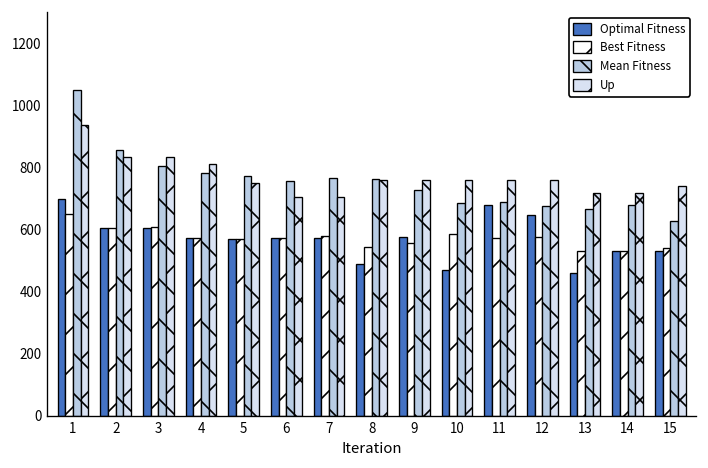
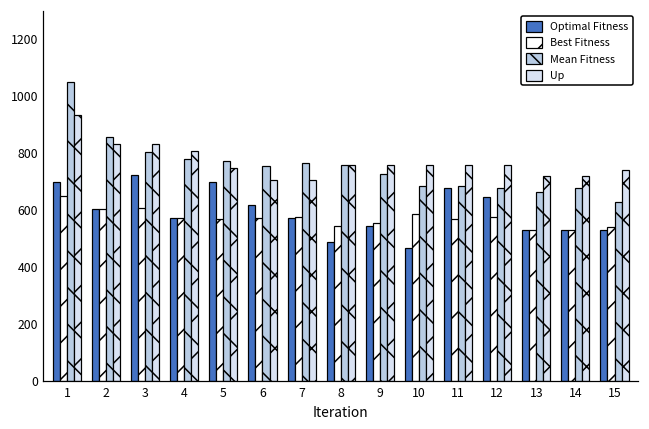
  {
    "Optimal Fitness": {
      "1": 700,
      "2": 600,
-     "3": 600,
+     "3": 730,
      "4": 570,
-     "5": 570,
-     "6": 570,
+     "5": 700,
+     "6": 620,
      "7": 570,
      "8": 490,
-     "9": 580,
+     "9": 540,
      "10": 470,
      "11": 680,
      "12": 650,
-     "13": 460,
+     "13": 530,
      "14": 530,
      "15": 530
    }
  }
